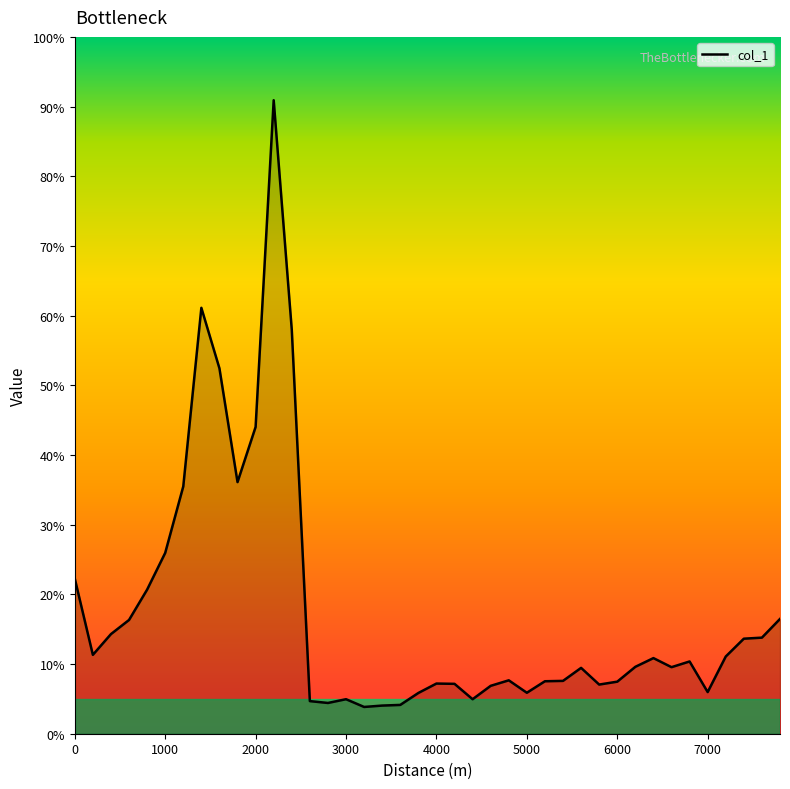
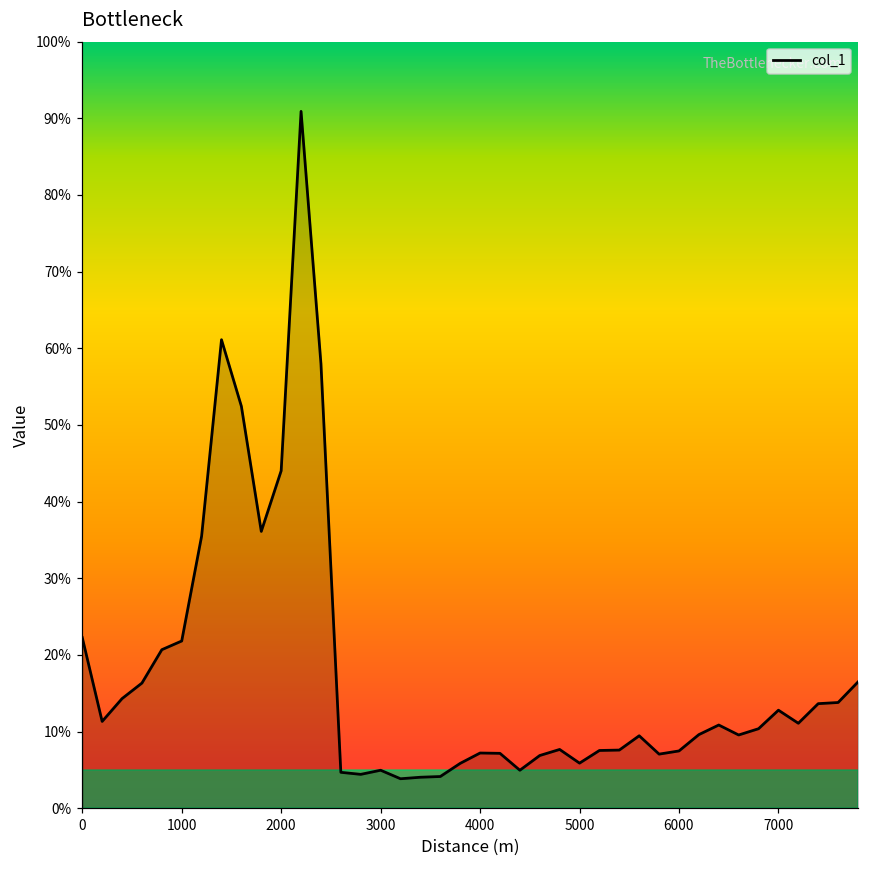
  {
    "0": "22%",
-   "1000": "26%",
+   "1000": "22%",
    "2000": "44%",
    "4000": "7%",
    "5000": "6%",
    "6000": "7%",
-   "7000": "6%"
+   "7000": "13%"
  }
